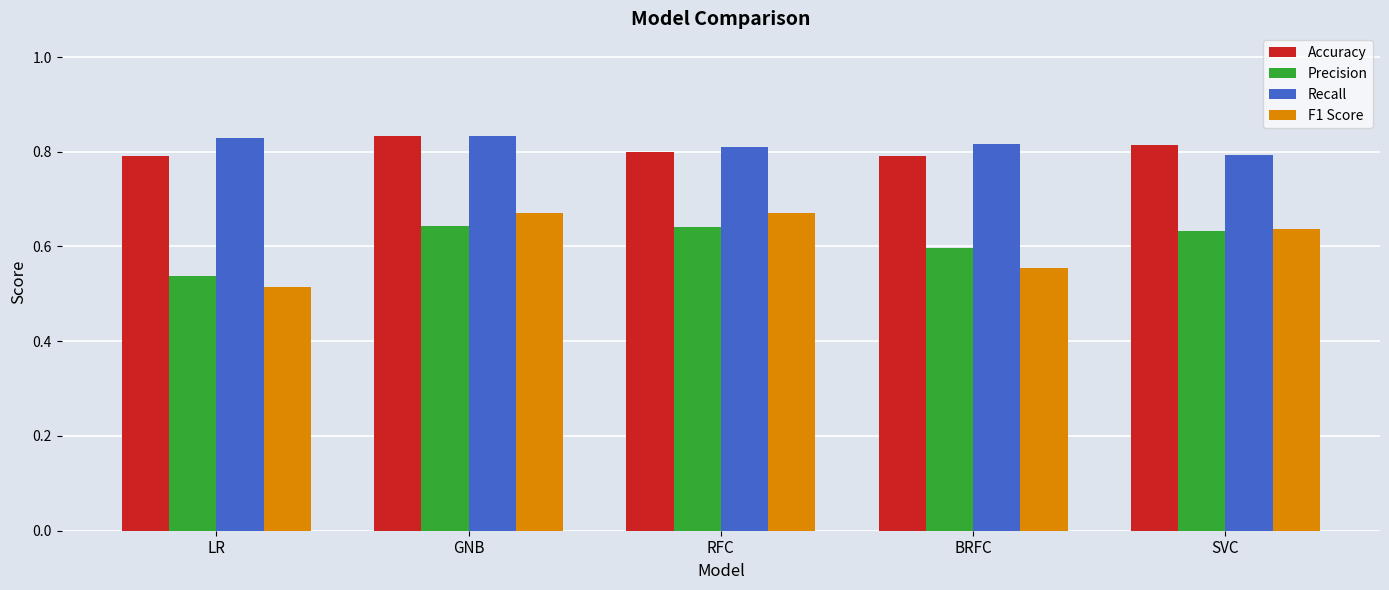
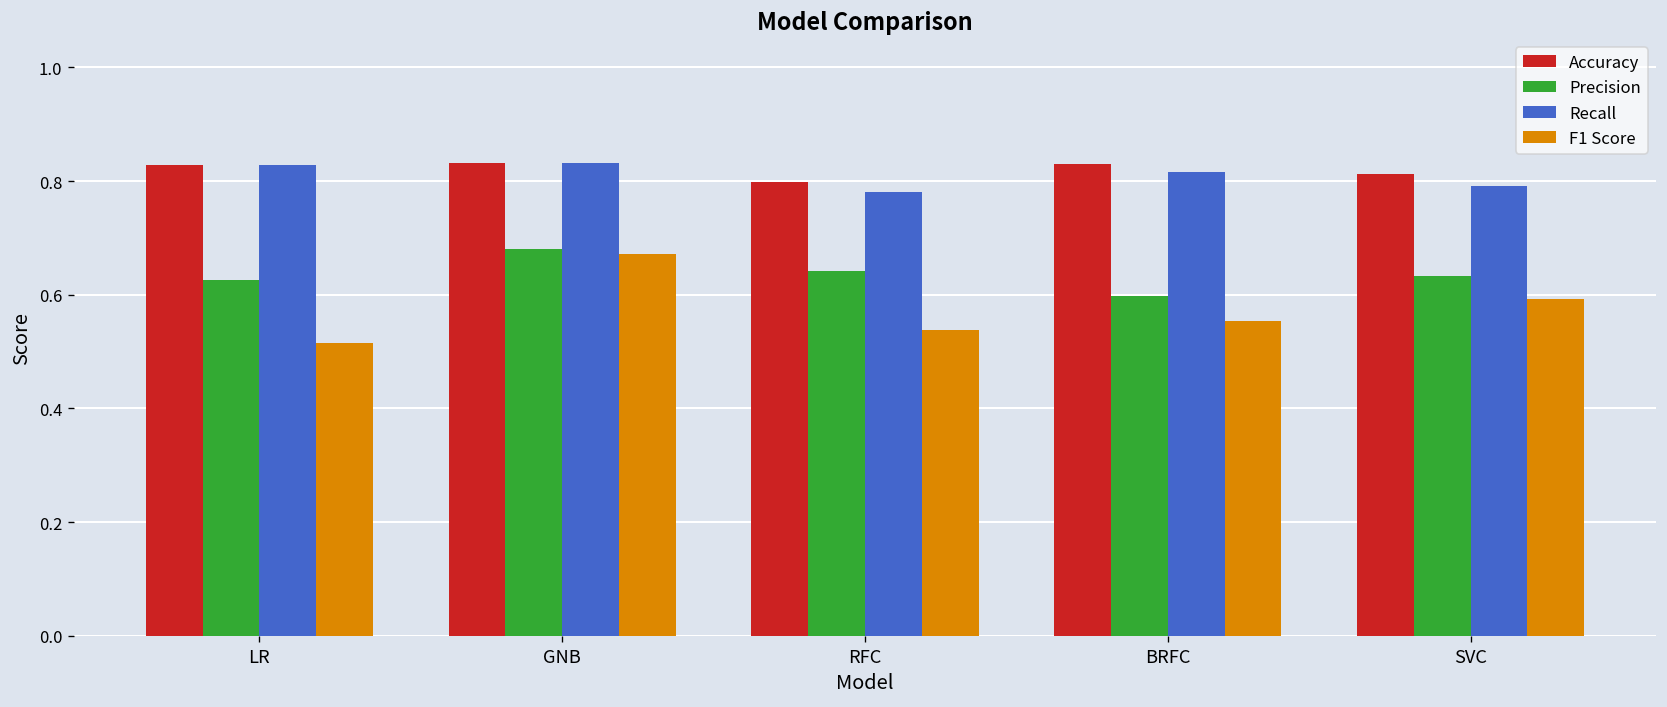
  {
    "Accuracy": {
-     "LR": 0.79,
+     "LR": 0.83,
      "GNB": 0.83,
      "RFC": 0.80,
-     "BRFC": 0.79,
+     "BRFC": 0.83,
      "SVC": 0.81
    },
    "Precision": {
-     "LR": 0.54,
-     "GNB": 0.64,
+     "LR": 0.63,
+     "GNB": 0.68,
      "RFC": 0.64,
      "BRFC": 0.60,
      "SVC": 0.63
    },
    "Recall": {
      "LR": 0.83,
      "GNB": 0.83,
-     "RFC": 0.81,
+     "RFC": 0.78,
      "BRFC": 0.82,
      "SVC": 0.79
    },
    "F1 Score": {
      "LR": 0.51,
      "GNB": 0.67,
-     "RFC": 0.67,
+     "RFC": 0.54,
      "BRFC": 0.55,
-     "SVC": 0.64
+     "SVC": 0.59
    }
  }
